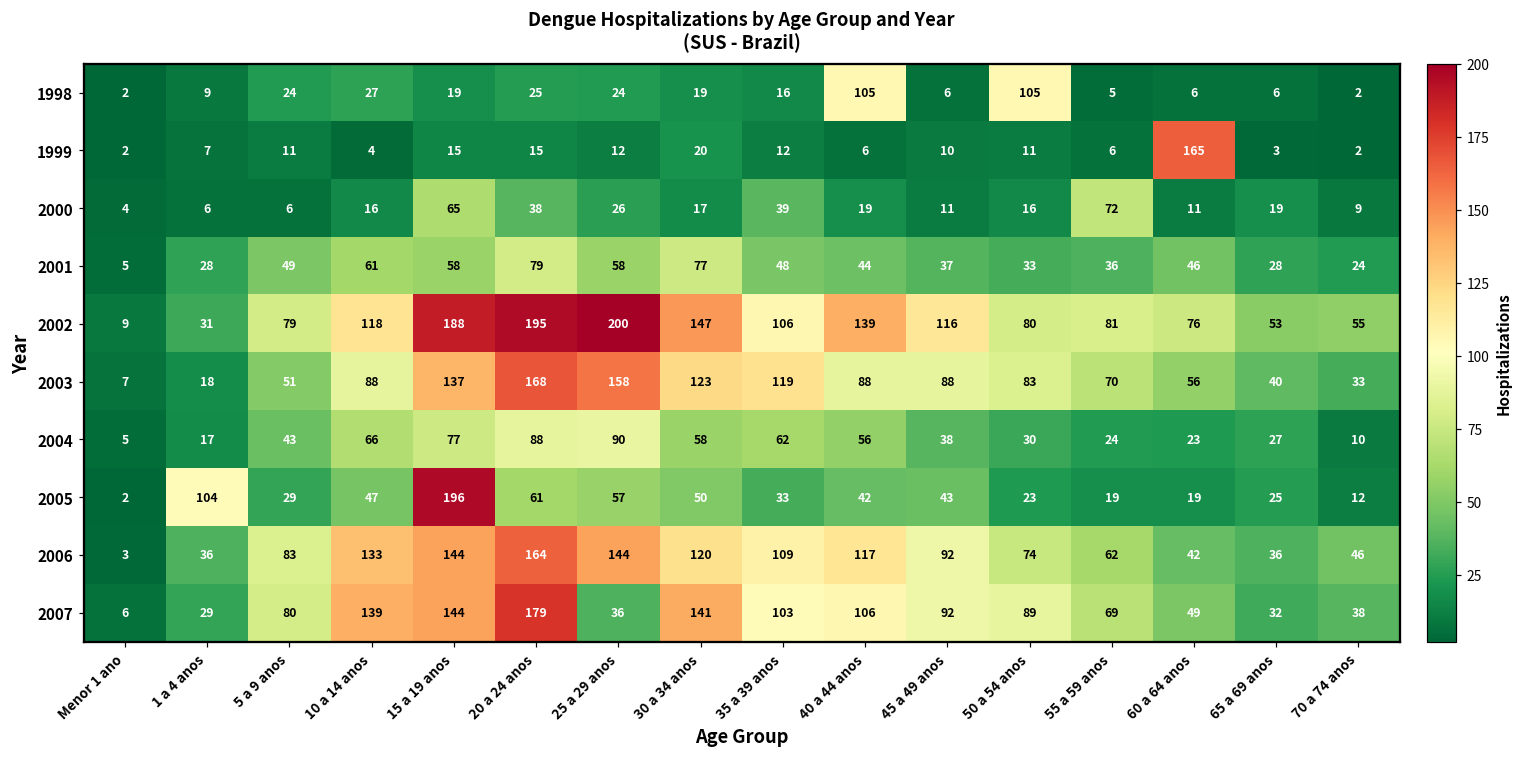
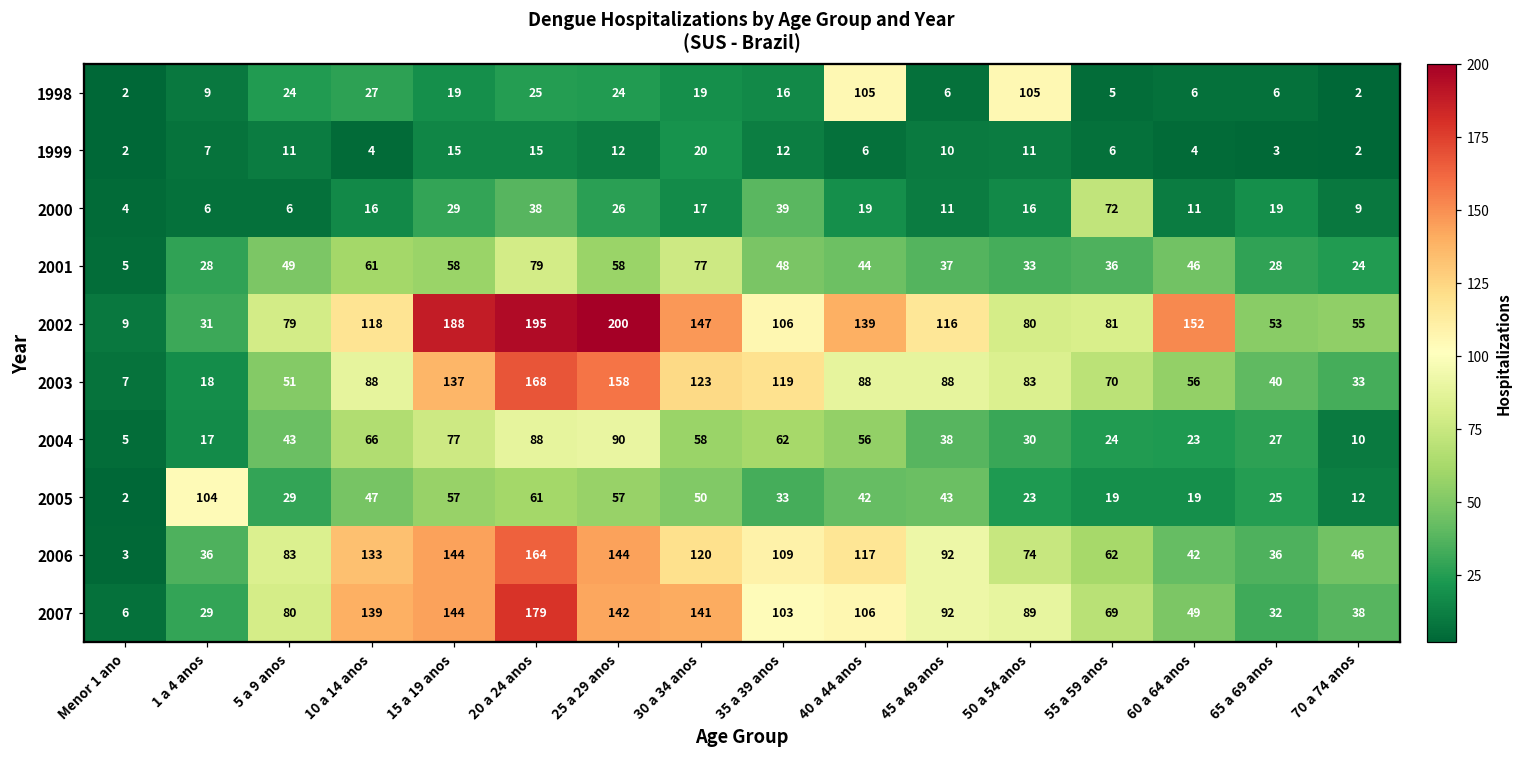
  {
    "1998": {
      "Menor 1 ano": 2,
      "1 a 4 anos": 9,
      "5 a 9 anos": 24,
      "10 a 14 anos": 27,
      "15 a 19 anos": 19,
      "20 a 24 anos": 25,
      "25 a 29 anos": 24,
      "30 a 34 anos": 19,
      "35 a 39 anos": 16,
      "40 a 44 anos": 105,
      "45 a 49 anos": 6,
      "50 a 54 anos": 105,
      "55 a 59 anos": 5,
      "60 a 64 anos": 6,
      "65 a 69 anos": 6,
      "70 a 74 anos": 2
    },
    "1999": {
      "Menor 1 ano": 2,
      "1 a 4 anos": 7,
      "5 a 9 anos": 11,
      "10 a 14 anos": 4,
      "15 a 19 anos": 15,
      "20 a 24 anos": 15,
      "25 a 29 anos": 12,
      "30 a 34 anos": 20,
      "35 a 39 anos": 12,
      "40 a 44 anos": 6,
      "45 a 49 anos": 10,
      "50 a 54 anos": 11,
      "55 a 59 anos": 6,
-     "60 a 64 anos": 165,
+     "60 a 64 anos": 4,
      "65 a 69 anos": 3,
      "70 a 74 anos": 2
    },
    "2000": {
      "Menor 1 ano": 4,
      "1 a 4 anos": 6,
      "5 a 9 anos": 6,
      "10 a 14 anos": 16,
-     "15 a 19 anos": 65,
+     "15 a 19 anos": 29,
      "20 a 24 anos": 38,
      "25 a 29 anos": 26,
      "30 a 34 anos": 17,
      "35 a 39 anos": 39,
      "40 a 44 anos": 19,
      "45 a 49 anos": 11,
      "50 a 54 anos": 16,
      "55 a 59 anos": 72,
      "60 a 64 anos": 11,
      "65 a 69 anos": 19,
      "70 a 74 anos": 9
    },
    "2001": {
      "Menor 1 ano": 5,
      "1 a 4 anos": 28,
      "5 a 9 anos": 49,
      "10 a 14 anos": 61,
      "15 a 19 anos": 58,
      "20 a 24 anos": 79,
      "25 a 29 anos": 58,
      "30 a 34 anos": 77,
      "35 a 39 anos": 48,
      "40 a 44 anos": 44,
      "45 a 49 anos": 37,
      "50 a 54 anos": 33,
      "55 a 59 anos": 36,
      "60 a 64 anos": 46,
      "65 a 69 anos": 28,
      "70 a 74 anos": 24
    },
    "2002": {
      "Menor 1 ano": 9,
      "1 a 4 anos": 31,
      "5 a 9 anos": 79,
      "10 a 14 anos": 118,
      "15 a 19 anos": 188,
      "20 a 24 anos": 195,
      "25 a 29 anos": 200,
      "30 a 34 anos": 147,
      "35 a 39 anos": 106,
      "40 a 44 anos": 139,
      "45 a 49 anos": 116,
      "50 a 54 anos": 80,
      "55 a 59 anos": 81,
-     "60 a 64 anos": 76,
+     "60 a 64 anos": 152,
      "65 a 69 anos": 53,
      "70 a 74 anos": 55
    },
    "2003": {
      "Menor 1 ano": 7,
      "1 a 4 anos": 18,
      "5 a 9 anos": 51,
      "10 a 14 anos": 88,
      "15 a 19 anos": 137,
      "20 a 24 anos": 168,
      "25 a 29 anos": 158,
      "30 a 34 anos": 123,
      "35 a 39 anos": 119,
      "40 a 44 anos": 88,
      "45 a 49 anos": 88,
      "50 a 54 anos": 83,
      "55 a 59 anos": 70,
      "60 a 64 anos": 56,
      "65 a 69 anos": 40,
      "70 a 74 anos": 33
    },
    "2004": {
      "Menor 1 ano": 5,
      "1 a 4 anos": 17,
      "5 a 9 anos": 43,
      "10 a 14 anos": 66,
      "15 a 19 anos": 77,
      "20 a 24 anos": 88,
      "25 a 29 anos": 90,
      "30 a 34 anos": 58,
      "35 a 39 anos": 62,
      "40 a 44 anos": 56,
      "45 a 49 anos": 38,
      "50 a 54 anos": 30,
      "55 a 59 anos": 24,
      "60 a 64 anos": 23,
      "65 a 69 anos": 27,
      "70 a 74 anos": 10
    },
    "2005": {
      "Menor 1 ano": 2,
      "1 a 4 anos": 104,
      "5 a 9 anos": 29,
      "10 a 14 anos": 47,
-     "15 a 19 anos": 196,
+     "15 a 19 anos": 57,
      "20 a 24 anos": 61,
      "25 a 29 anos": 57,
      "30 a 34 anos": 50,
      "35 a 39 anos": 33,
      "40 a 44 anos": 42,
      "45 a 49 anos": 43,
      "50 a 54 anos": 23,
      "55 a 59 anos": 19,
      "60 a 64 anos": 19,
      "65 a 69 anos": 25,
      "70 a 74 anos": 12
    },
    "2006": {
      "Menor 1 ano": 3,
      "1 a 4 anos": 36,
      "5 a 9 anos": 83,
      "10 a 14 anos": 133,
      "15 a 19 anos": 144,
      "20 a 24 anos": 164,
      "25 a 29 anos": 144,
      "30 a 34 anos": 120,
      "35 a 39 anos": 109,
      "40 a 44 anos": 117,
      "45 a 49 anos": 92,
      "50 a 54 anos": 74,
      "55 a 59 anos": 62,
      "60 a 64 anos": 42,
      "65 a 69 anos": 36,
      "70 a 74 anos": 46
    },
    "2007": {
      "Menor 1 ano": 6,
      "1 a 4 anos": 29,
      "5 a 9 anos": 80,
      "10 a 14 anos": 139,
      "15 a 19 anos": 144,
      "20 a 24 anos": 179,
-     "25 a 29 anos": 36,
+     "25 a 29 anos": 142,
      "30 a 34 anos": 141,
      "35 a 39 anos": 103,
      "40 a 44 anos": 106,
      "45 a 49 anos": 92,
      "50 a 54 anos": 89,
      "55 a 59 anos": 69,
      "60 a 64 anos": 49,
      "65 a 69 anos": 32,
      "70 a 74 anos": 38
    }
  }
